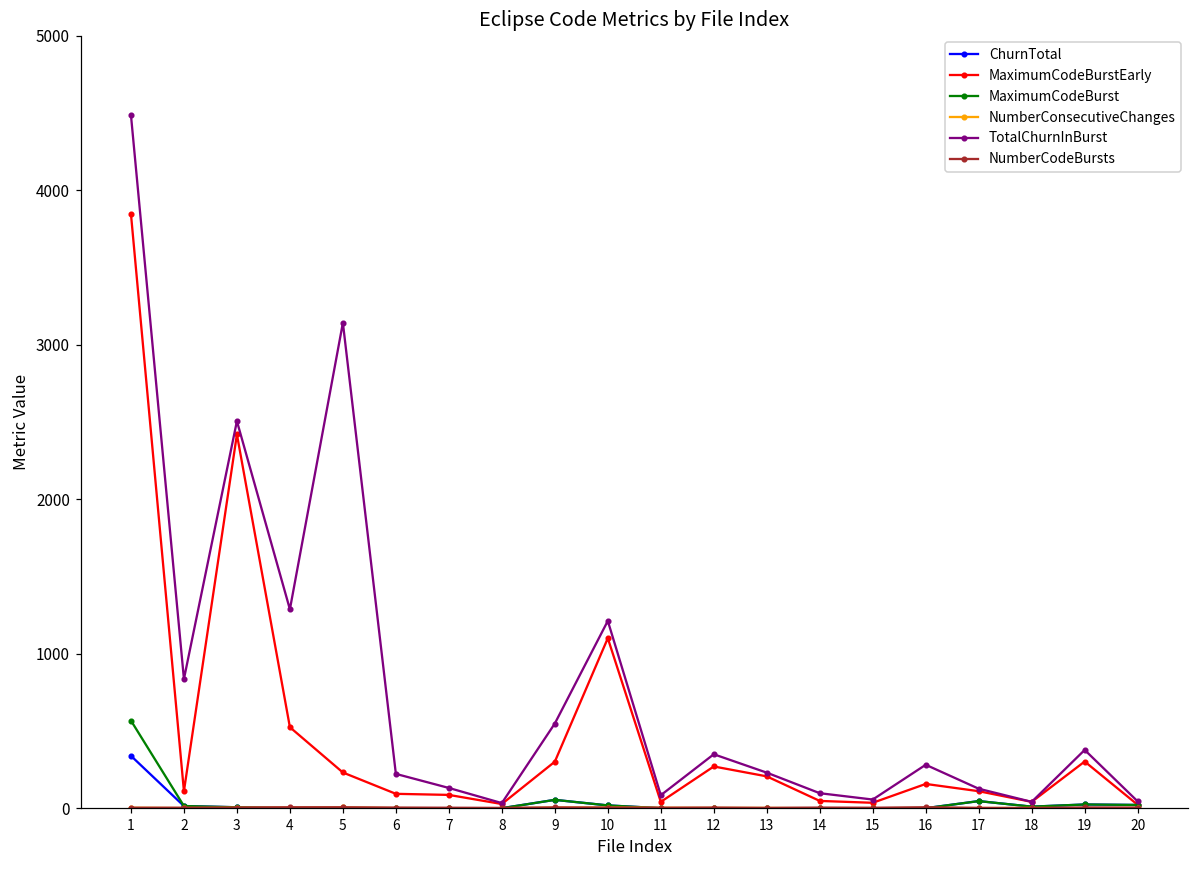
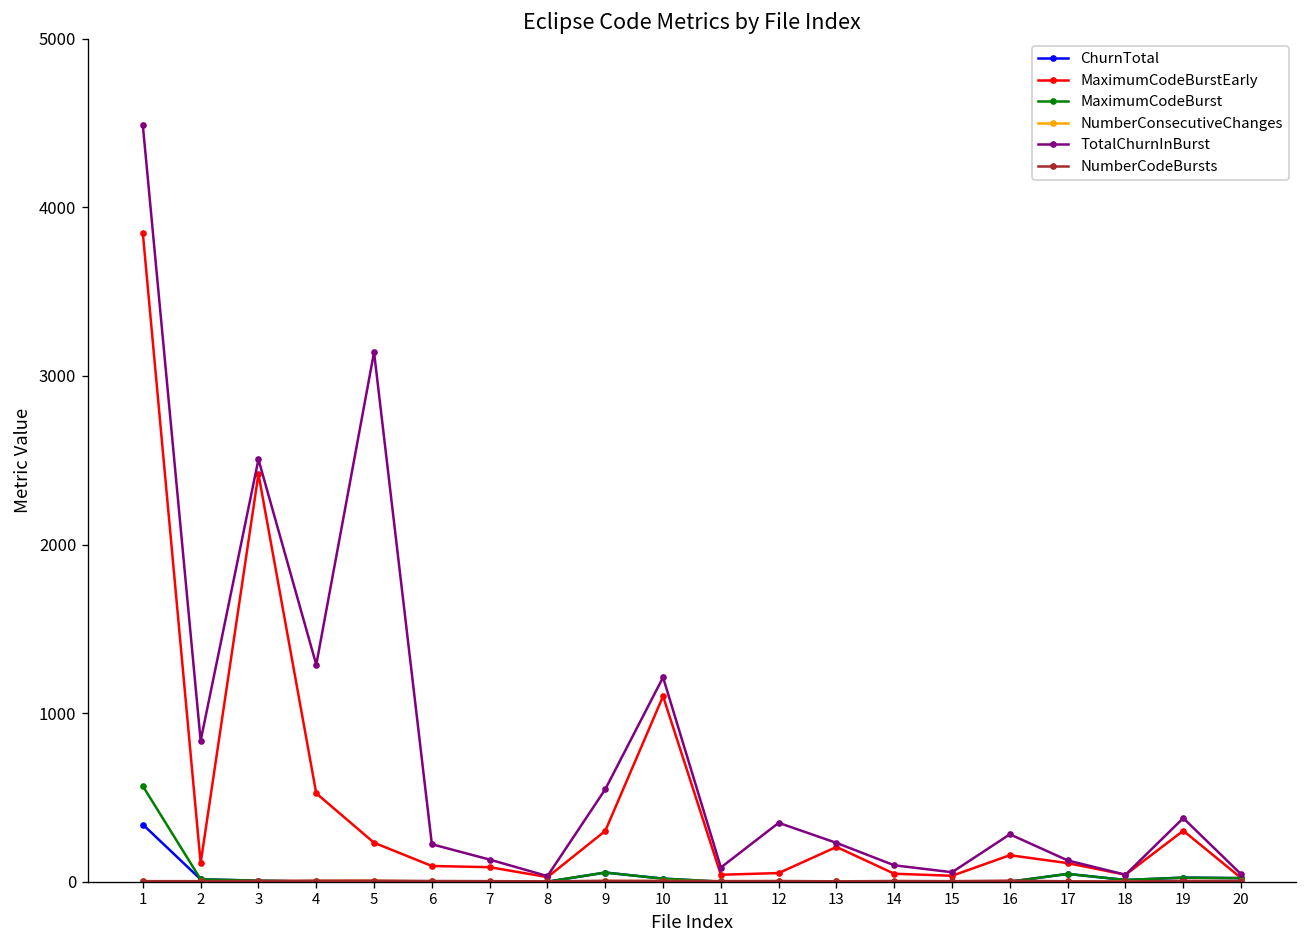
  {
    "ChurnTotal": {
      "1": 340
    },
    "MaximumCodeBurstEarly": {
      "1": 3850,
      "2": 110,
      "3": 2420,
      "4": 520,
      "5": 230,
      "6": 90,
      "7": 90,
      "9": 300,
      "10": 1100,
      "11": 40,
-     "12": 270,
+     "12": 50,
      "13": 210,
      "14": 50,
      "15": 40,
      "16": 160,
      "19": 300
    },
    "MaximumCodeBurst": {
      "1": 570
    },
    "TotalChurnInBurst": {
      "1": 4490,
      "2": 840,
      "3": 2510,
      "4": 1290,
      "5": 3140,
      "6": 220,
      "7": 130,
      "9": 550,
      "10": 1210,
      "11": 80,
      "12": 350,
      "13": 230,
      "14": 100,
      "15": 60,
      "16": 280,
      "19": 380,
      "20": 40
    }
  }
